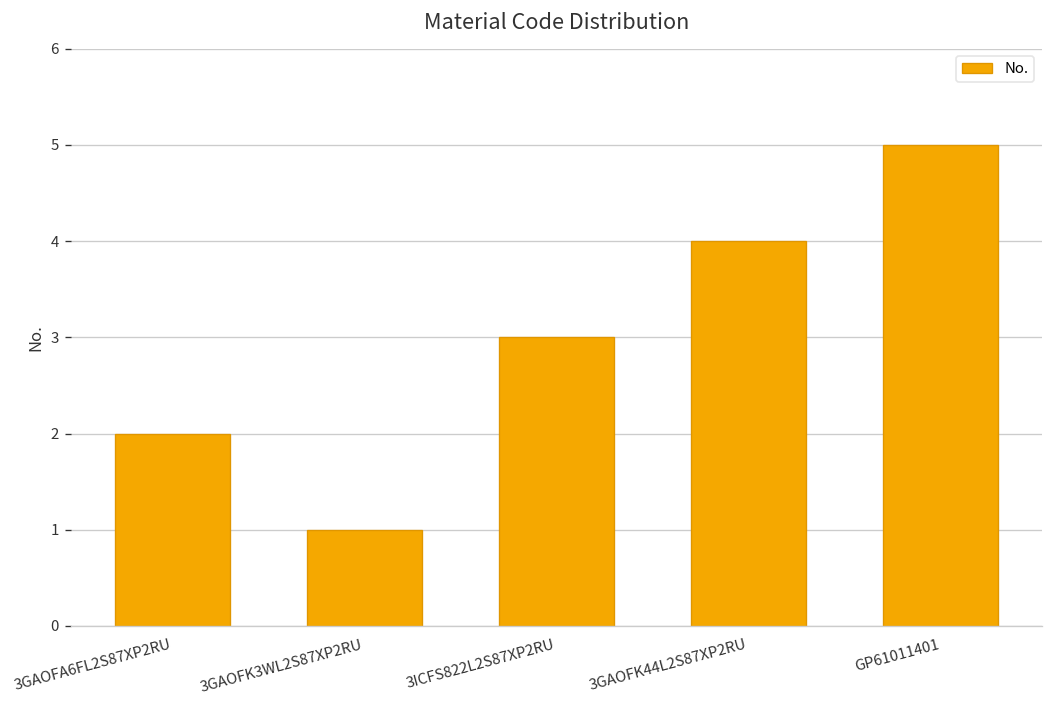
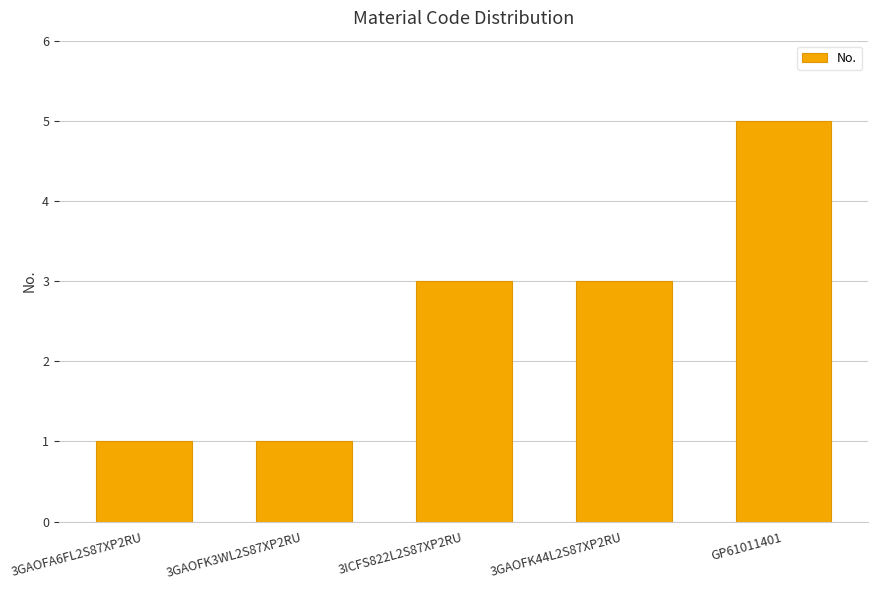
  {
-   "3GAOFA6FL2S87XP2RU": 2,
+   "3GAOFA6FL2S87XP2RU": 1,
    "3GAOFK3WL2S87XP2RU": 1,
    "3ICFS822L2S87XP2RU": 3,
-   "3GAOFK44L2S87XP2RU": 4,
+   "3GAOFK44L2S87XP2RU": 3,
    "GP61011401": 5
  }
